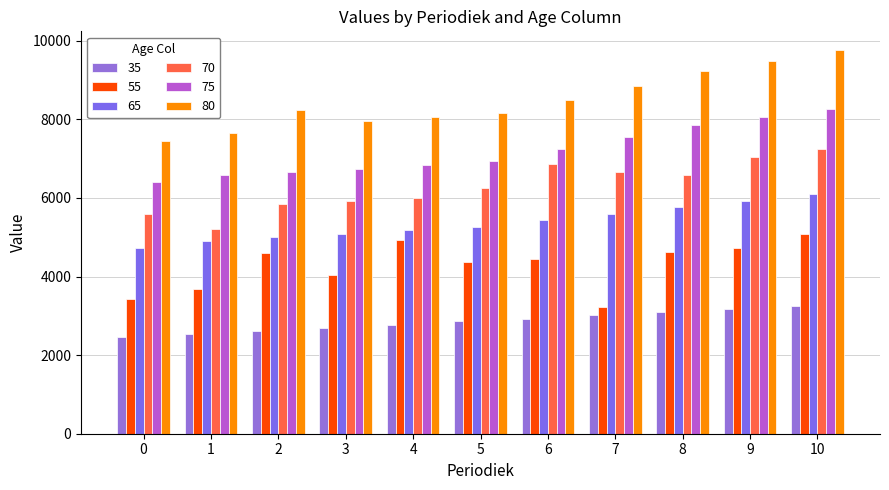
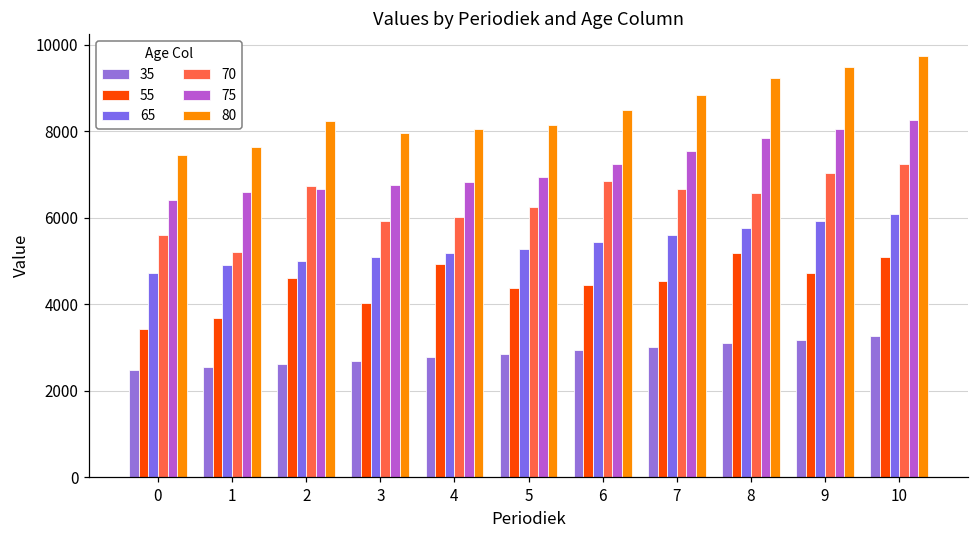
  {
    "55": {
      "0": 3400,
      "1": 3700,
      "2": 4600,
      "3": 4000,
      "4": 4900,
      "5": 4400,
      "6": 4500,
-     "7": 3200,
-     "8": 4600,
+     "7": 4500,
+     "8": 5200,
      "9": 4700,
      "10": 5100
    },
    "70": {
      "0": 5600,
      "1": 5200,
-     "2": 5800,
+     "2": 6700,
      "3": 5900,
      "4": 6000,
      "5": 6300,
      "6": 6900,
      "7": 6700,
      "8": 6600,
      "9": 7000,
      "10": 7200
    },
    "80": {
      "0": 7400,
      "1": 7600,
      "2": 8200,
      "3": 8000,
      "4": 8100,
      "5": 8200,
      "6": 8500,
      "7": 8800,
      "8": 9200,
      "9": 9500,
      "10": 9800
    }
  }
